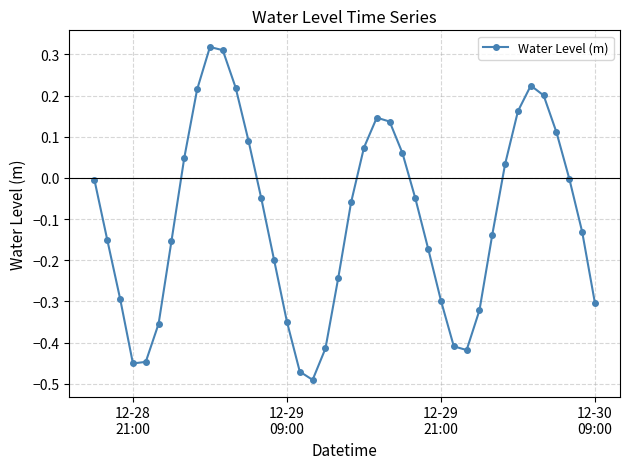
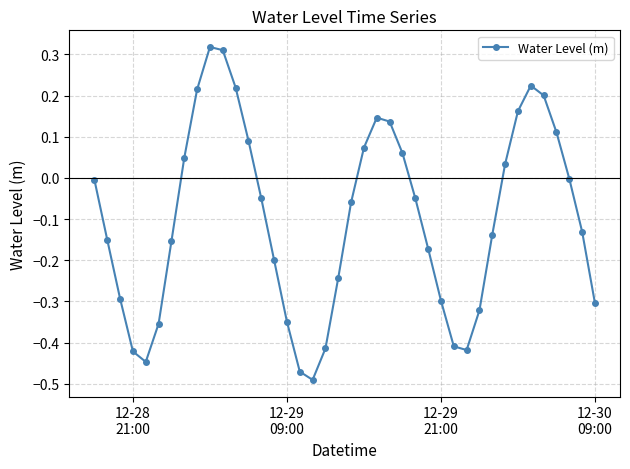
  {
-   "12-28 21:00": -0.45,
+   "12-28 21:00": -0.42,
    "12-29 09:00": -0.35,
    "12-29 21:00": -0.30,
    "12-30 09:00": -0.30
  }
